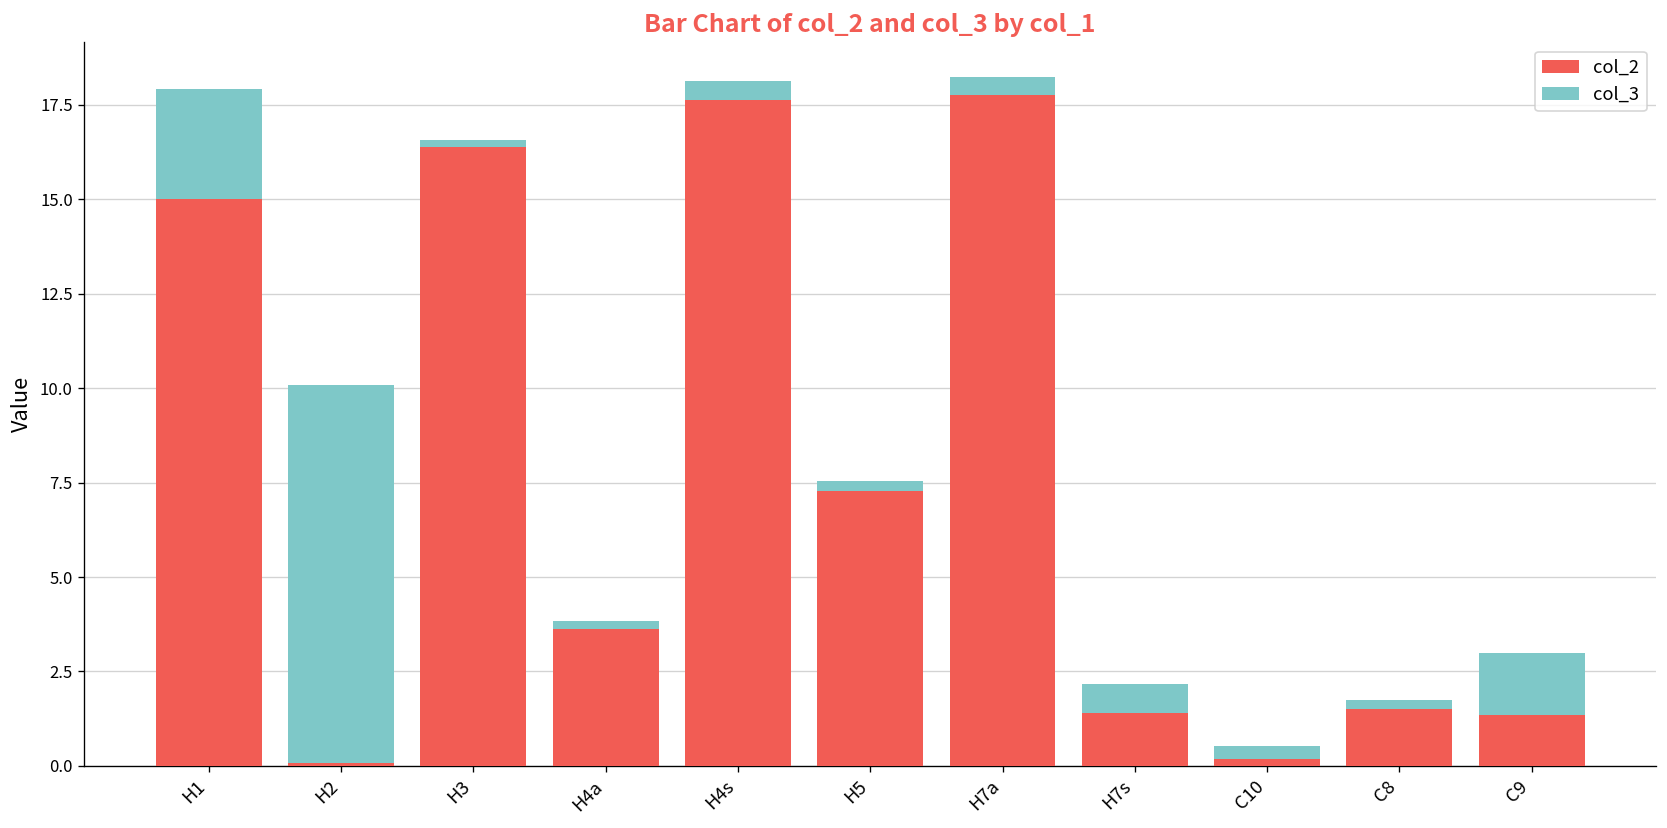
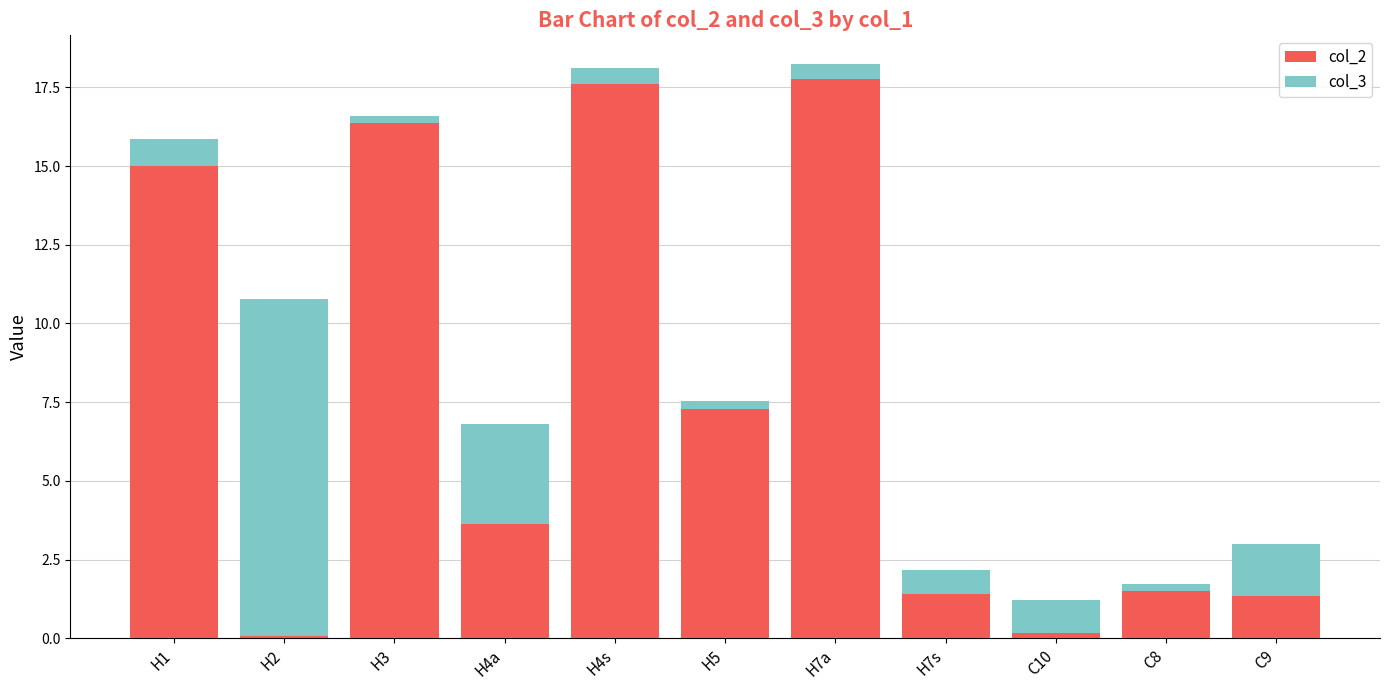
  {
    "col_2": {
      "H1": 15.0,
      "H2": 0.1,
      "H3": 16.4,
      "H4a": 3.6,
      "H4s": 17.6,
      "H5": 7.3,
      "H7a": 17.8,
      "H7s": 1.4,
      "C10": 0.2,
      "C8": 1.5,
      "C9": 1.3
    },
    "col_3": {
-     "H1": 2.9,
-     "H2": 10.0,
+     "H1": 0.8,
+     "H2": 10.7,
      "H3": 0.2,
-     "H4a": 0.2,
+     "H4a": 3.2,
      "H4s": 0.5,
      "H5": 0.3,
      "H7a": 0.5,
      "H7s": 0.8,
-     "C10": 0.3,
+     "C10": 1.0,
      "C8": 0.2,
      "C9": 1.6
    }
  }
